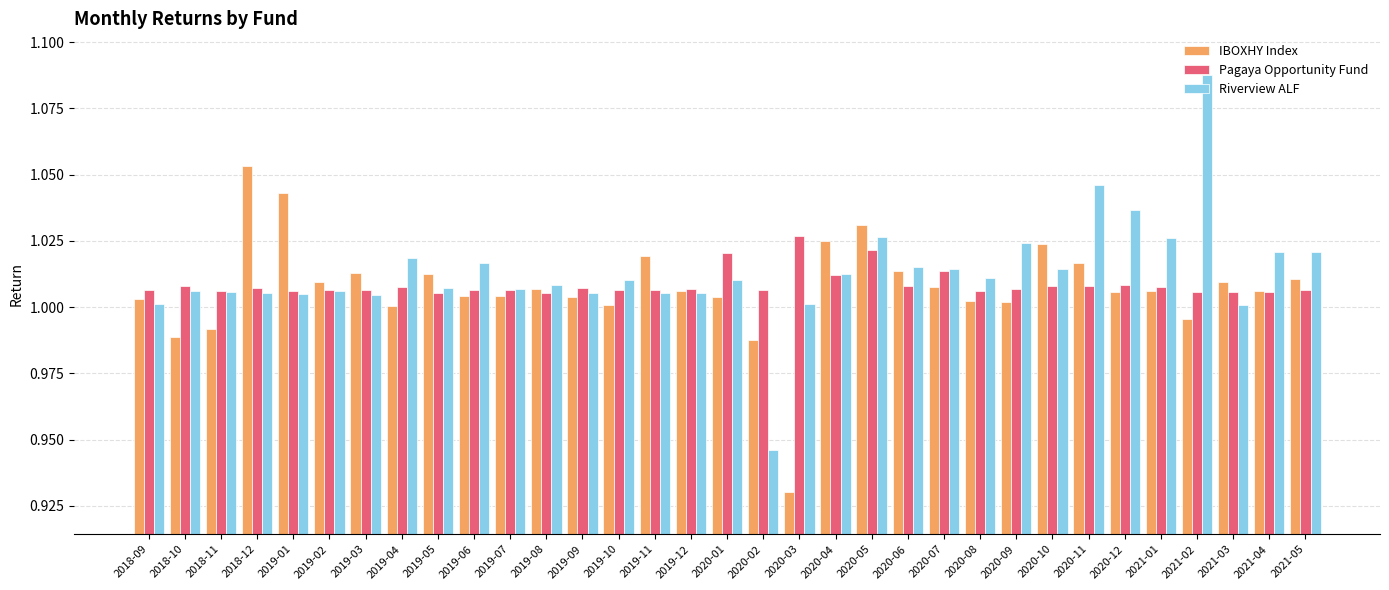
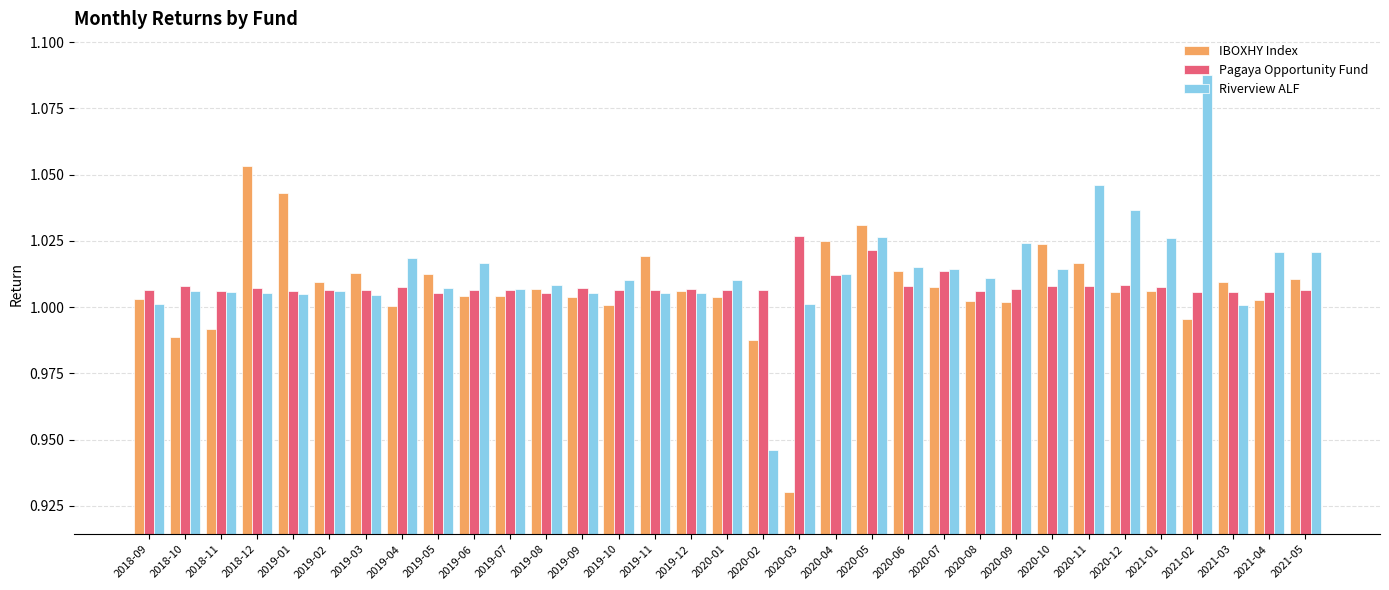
  {
    "IBOXHY Index": {
      "2018-09": 1.003,
      "2018-10": 0.989,
      "2018-11": 0.992,
      "2018-12": 1.053,
      "2019-01": 1.043,
      "2019-02": 1.010,
      "2019-03": 1.013,
      "2019-04": 1.000,
      "2019-05": 1.012,
      "2019-06": 1.004,
      "2019-07": 1.004,
      "2019-08": 1.007,
      "2019-09": 1.004,
      "2019-10": 1.001,
      "2019-11": 1.019,
      "2019-12": 1.006,
      "2020-01": 1.004,
      "2020-02": 0.988,
      "2020-03": 0.930,
      "2020-04": 1.025,
      "2020-05": 1.031,
      "2020-06": 1.014,
      "2020-07": 1.007,
      "2020-08": 1.002,
      "2020-09": 1.002,
      "2020-10": 1.024,
      "2020-11": 1.017,
      "2020-12": 1.006,
      "2021-01": 1.006,
      "2021-02": 0.995,
      "2021-03": 1.009,
-     "2021-04": 1.006,
+     "2021-04": 1.003,
      "2021-05": 1.011
    },
    "Pagaya Opportunity Fund": {
      "2018-09": 1.007,
      "2018-10": 1.008,
      "2018-11": 1.006,
      "2018-12": 1.007,
      "2019-01": 1.006,
      "2019-02": 1.007,
      "2019-03": 1.007,
      "2019-04": 1.008,
      "2019-05": 1.005,
      "2019-06": 1.006,
      "2019-07": 1.006,
      "2019-08": 1.005,
      "2019-09": 1.007,
      "2019-10": 1.006,
      "2019-11": 1.006,
      "2019-12": 1.007,
-     "2020-01": 1.021,
+     "2020-01": 1.007,
      "2020-02": 1.007,
      "2020-03": 1.027,
      "2020-04": 1.012,
      "2020-05": 1.022,
      "2020-06": 1.008,
      "2020-07": 1.014,
      "2020-08": 1.006,
      "2020-09": 1.007,
      "2020-10": 1.008,
      "2020-11": 1.008,
      "2020-12": 1.008,
      "2021-01": 1.008,
      "2021-02": 1.006,
      "2021-03": 1.006,
      "2021-04": 1.006,
      "2021-05": 1.007
    },
    "Riverview ALF": {
      "2018-09": 1.001,
      "2018-10": 1.006,
      "2018-11": 1.006,
      "2018-12": 1.005,
      "2019-01": 1.005,
      "2019-02": 1.006,
      "2019-03": 1.005,
      "2019-04": 1.019,
      "2019-05": 1.007,
      "2019-06": 1.017,
      "2019-07": 1.007,
      "2019-08": 1.008,
      "2019-09": 1.005,
      "2019-10": 1.010,
      "2019-11": 1.005,
      "2019-12": 1.005,
      "2020-01": 1.010,
      "2020-02": 0.946,
      "2020-03": 1.001,
      "2020-04": 1.013,
      "2020-05": 1.027,
      "2020-06": 1.015,
      "2020-07": 1.014,
      "2020-08": 1.011,
      "2020-09": 1.024,
      "2020-10": 1.015,
      "2020-11": 1.046,
      "2020-12": 1.037,
      "2021-01": 1.026,
      "2021-02": 1.088,
      "2021-03": 1.001,
      "2021-04": 1.021,
      "2021-05": 1.021
    }
  }
